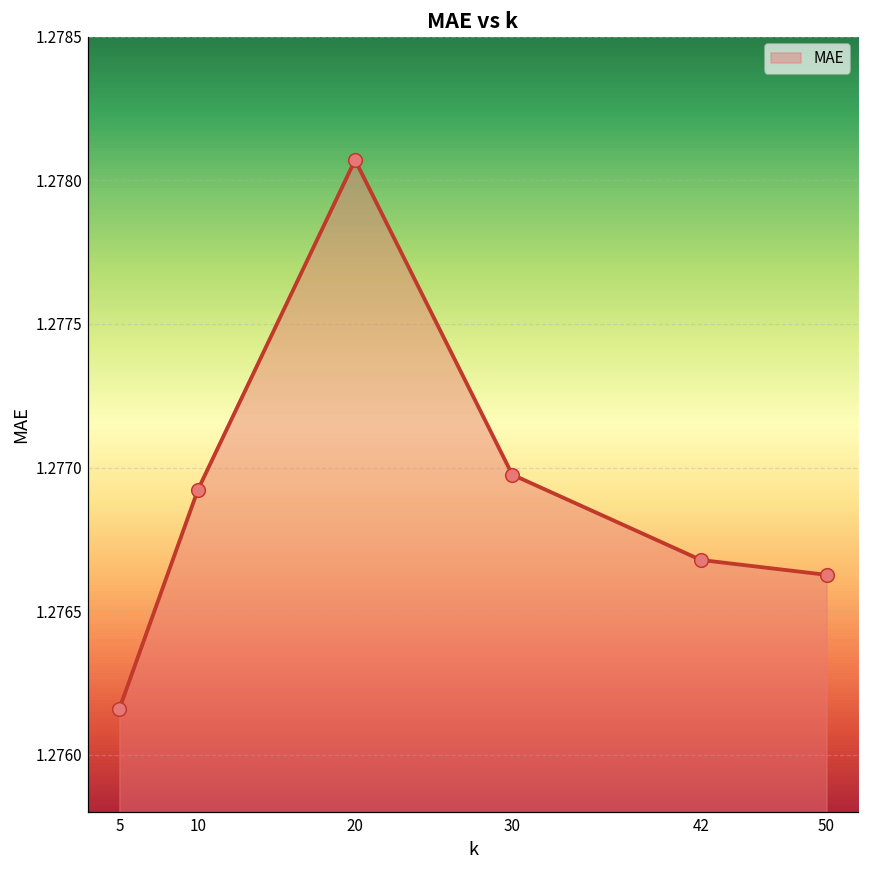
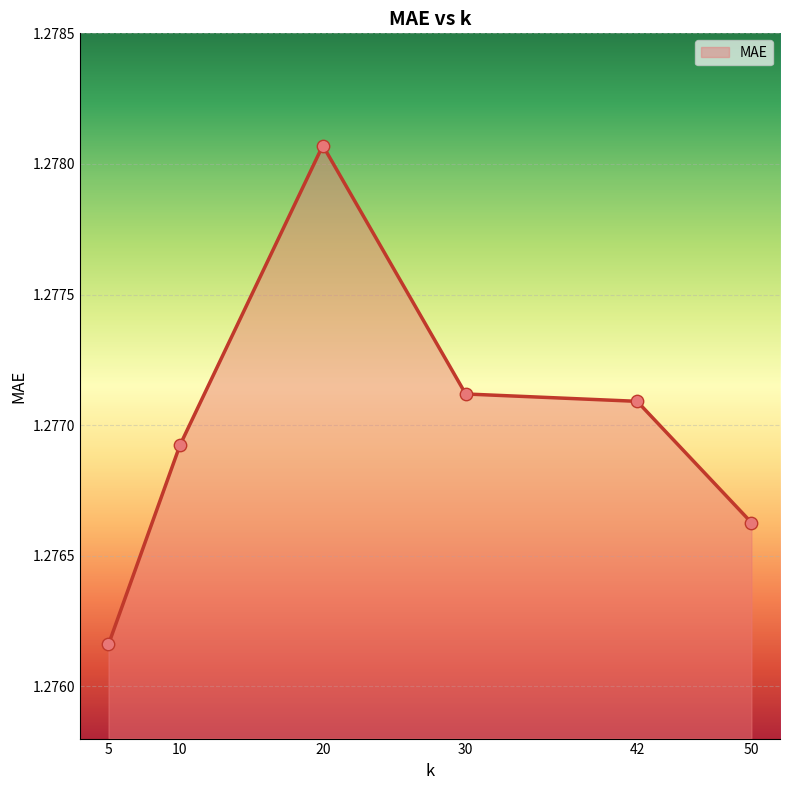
  {
    "5": 1.27616,
    "10": 1.27692,
    "20": 1.27807,
-   "30": 1.27698,
-   "42": 1.27668,
+   "30": 1.27712,
+   "42": 1.27709,
    "50": 1.27663
  }
